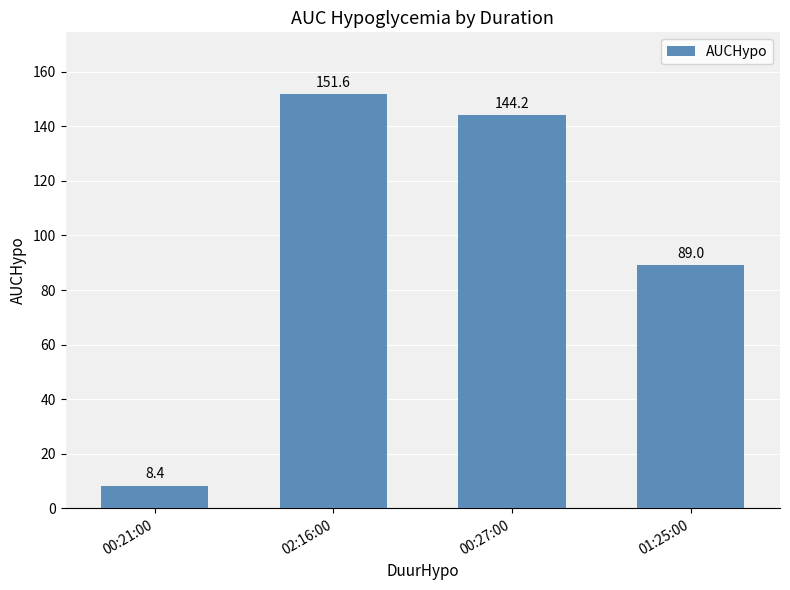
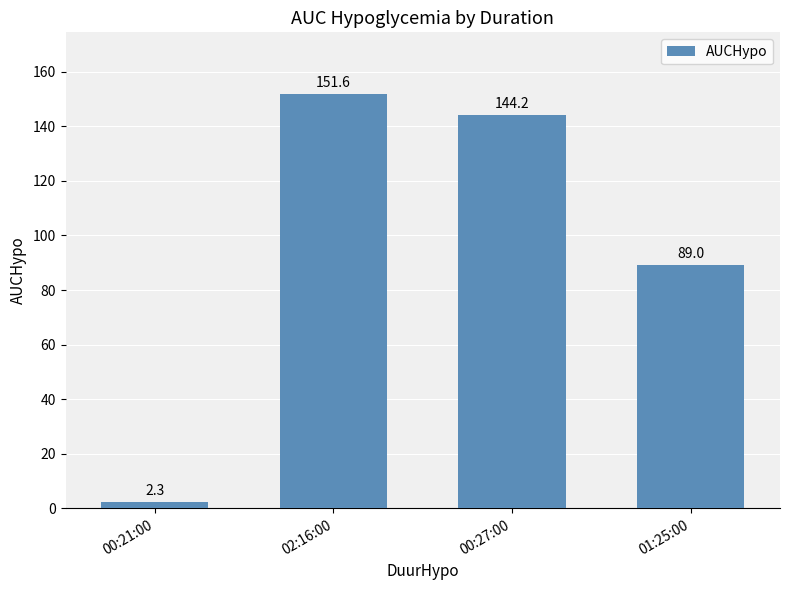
  {
-   "00:21:00": 8.4,
+   "00:21:00": 2.3,
    "02:16:00": 151.6,
    "00:27:00": 144.2,
    "01:25:00": 89.0
  }
